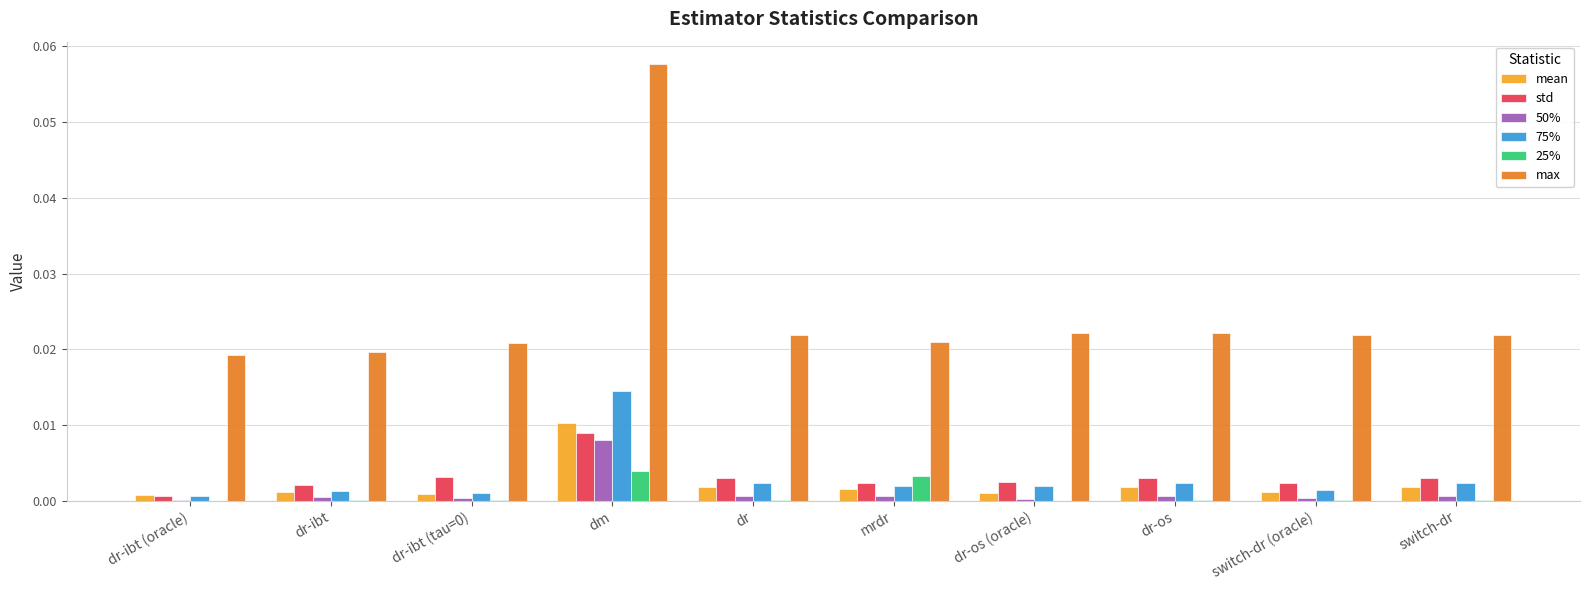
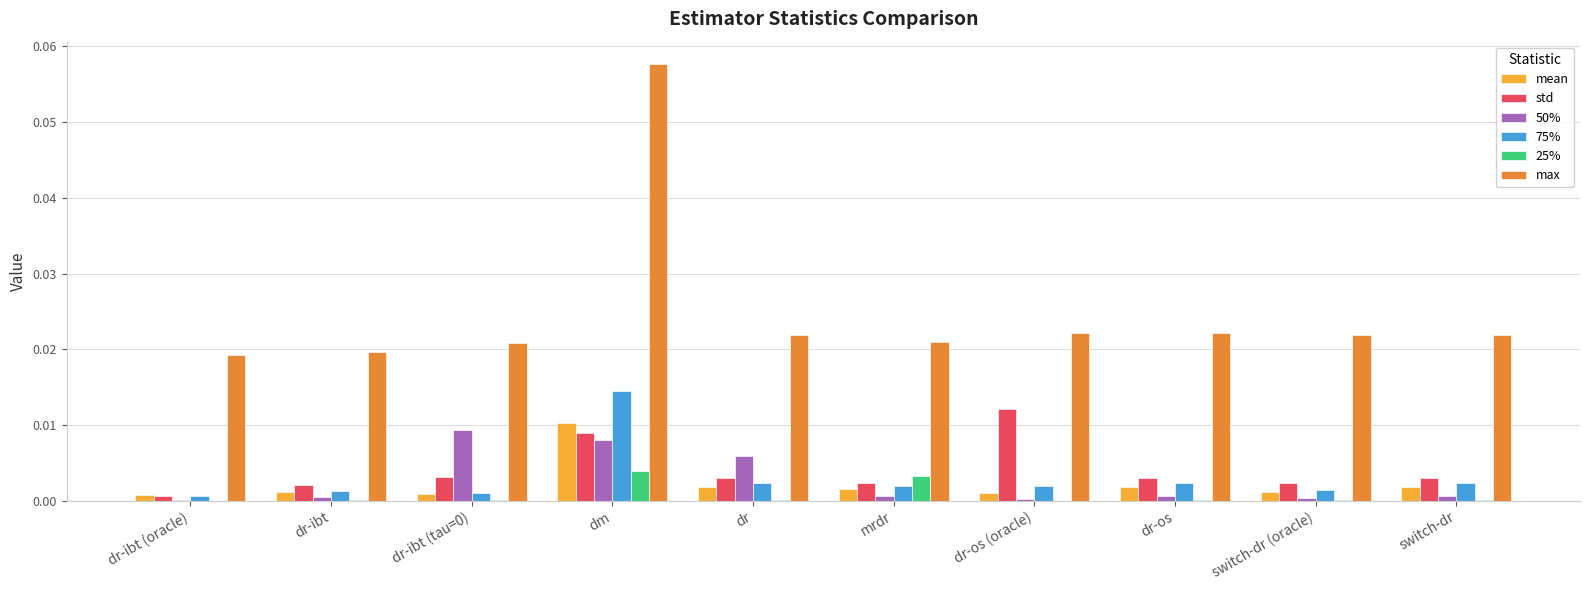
  {
    "std": {
      "dr-ibt (oracle)": 0.001,
      "dr-ibt": 0.002,
      "dr-ibt (tau=0)": 0.003,
      "dm": 0.009,
      "dr": 0.003,
      "mrdr": 0.002,
-     "dr-os (oracle)": 0.002,
+     "dr-os (oracle)": 0.012,
      "dr-os": 0.003,
      "switch-dr (oracle)": 0.002,
      "switch-dr": 0.003
    },
    "50%": {
      "dr-ibt": 0.000,
-     "dr-ibt (tau=0)": 0.000,
+     "dr-ibt (tau=0)": 0.009,
      "dm": 0.008,
-     "dr": 0.001,
+     "dr": 0.006,
      "mrdr": 0.001,
      "dr-os": 0.001,
      "switch-dr (oracle)": 0.000,
      "switch-dr": 0.001
    },
    "75%": {
      "dr-ibt (oracle)": 0.001,
      "dr-ibt": 0.001,
      "dr-ibt (tau=0)": 0.001,
      "dm": 0.015,
      "dr": 0.002,
      "mrdr": 0.002,
      "dr-os (oracle)": 0.002,
      "dr-os": 0.002,
      "switch-dr (oracle)": 0.001,
      "switch-dr": 0.002
    },
    "25%": {
      "dm": 0.004,
      "mrdr": 0.003
    }
  }
